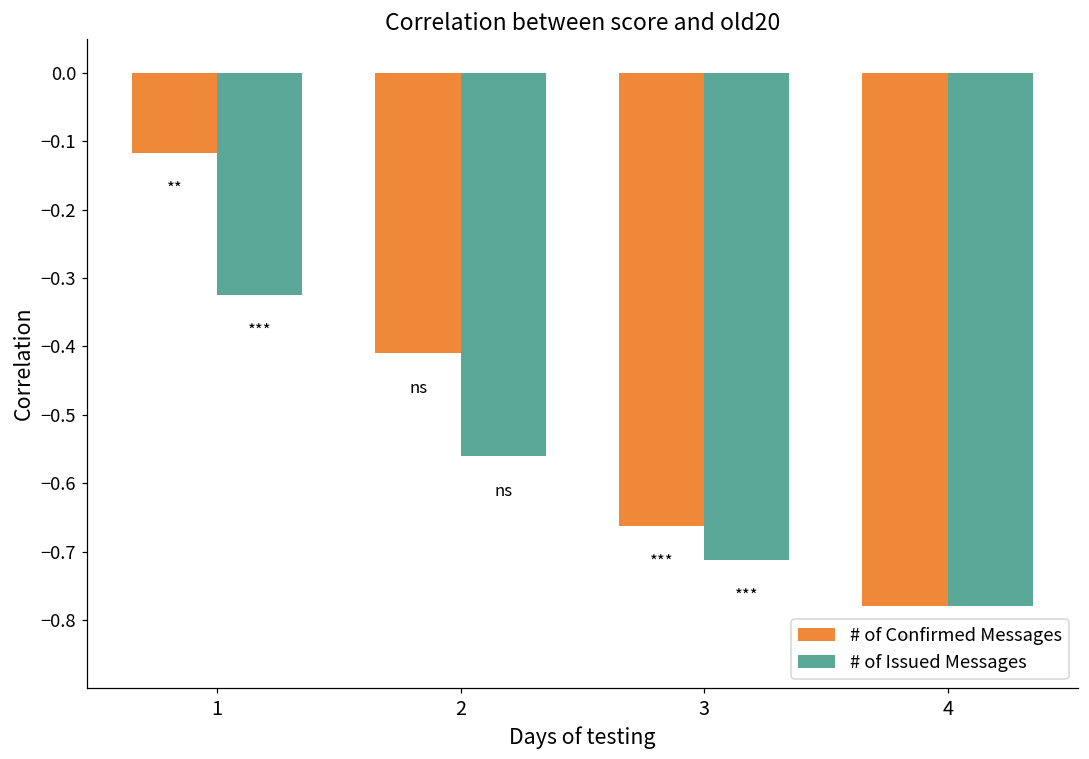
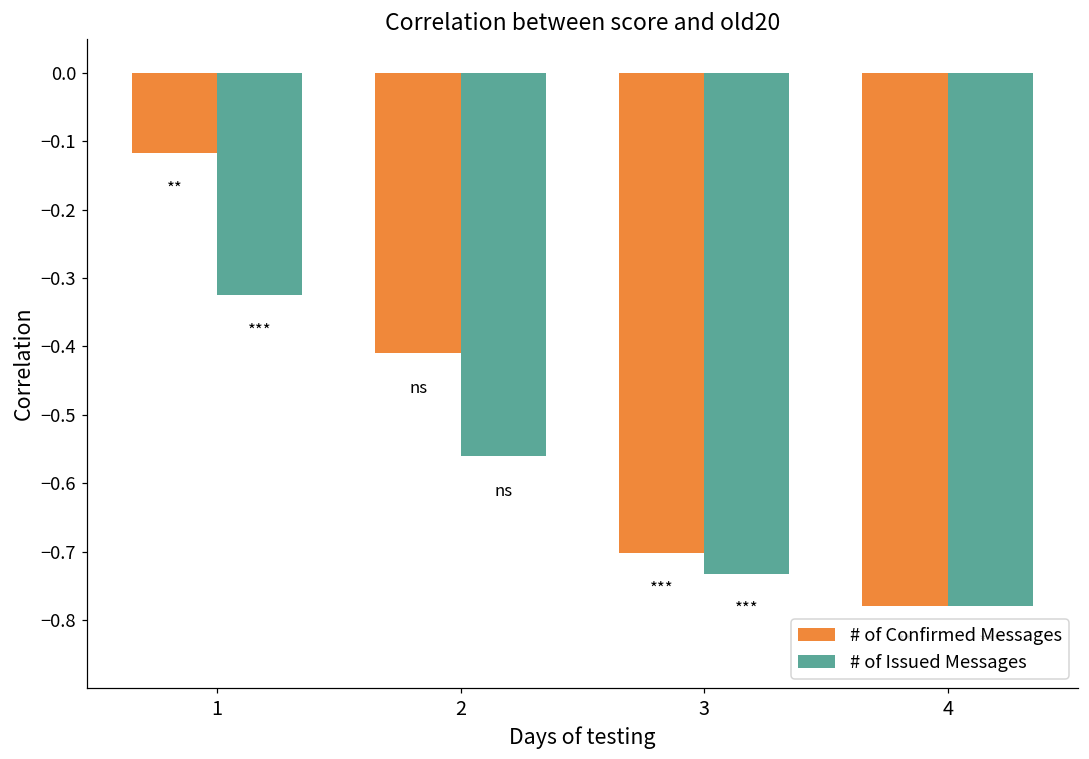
  {
    "# of Confirmed Messages": {
      "1": -0.12,
      "2": -0.41,
-     "3": -0.66,
+     "3": -0.70,
      "4": -0.78
    },
    "# of Issued Messages": {
      "1": -0.33,
      "2": -0.56,
-     "3": -0.71,
+     "3": -0.73,
      "4": -0.78
    }
  }
